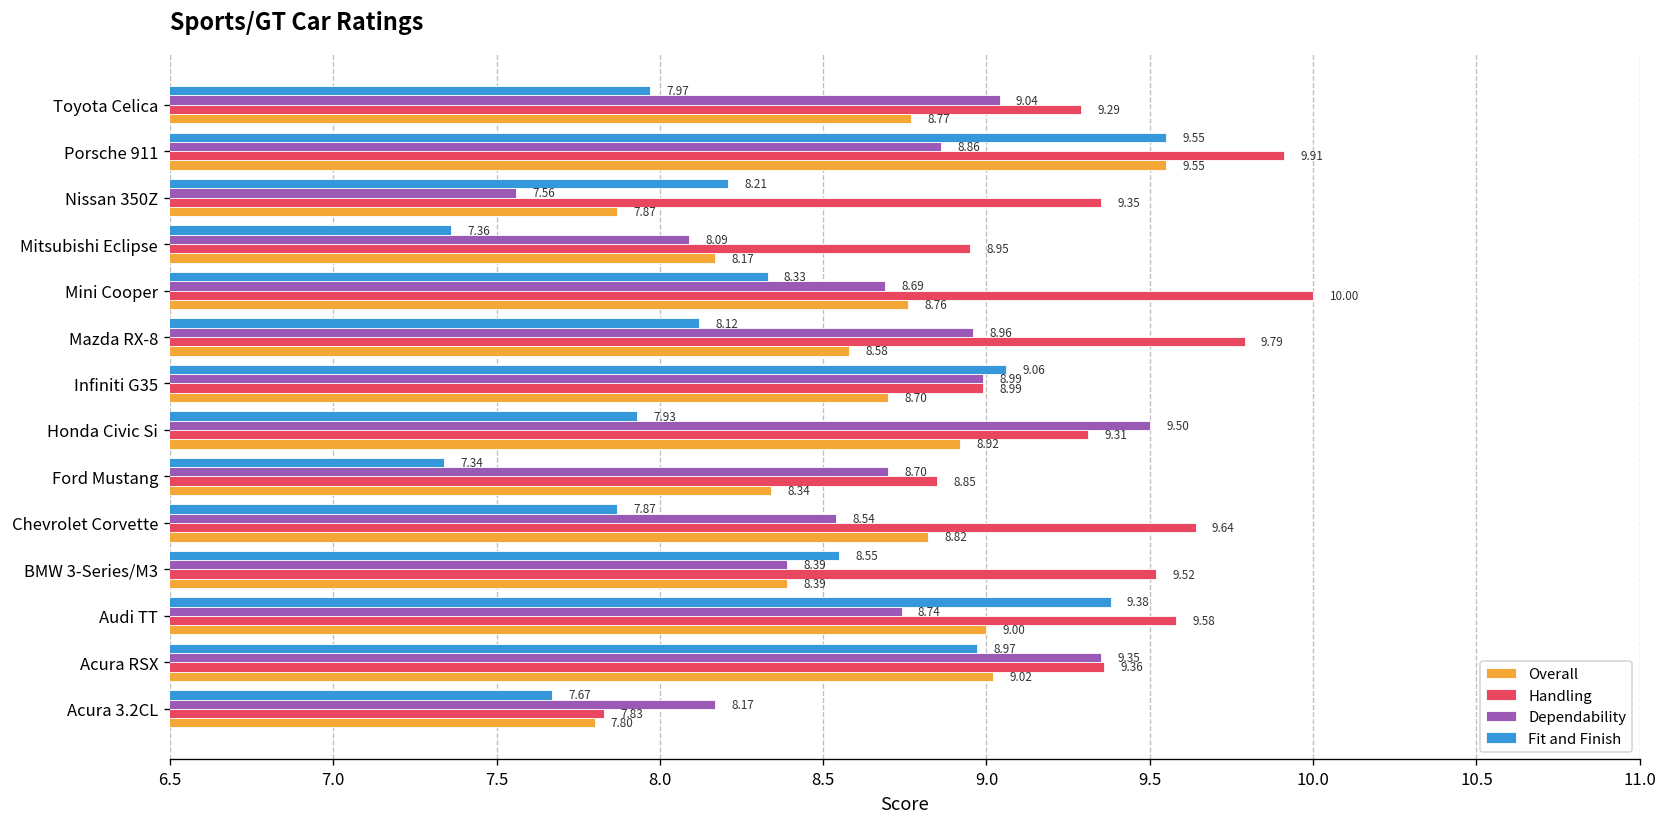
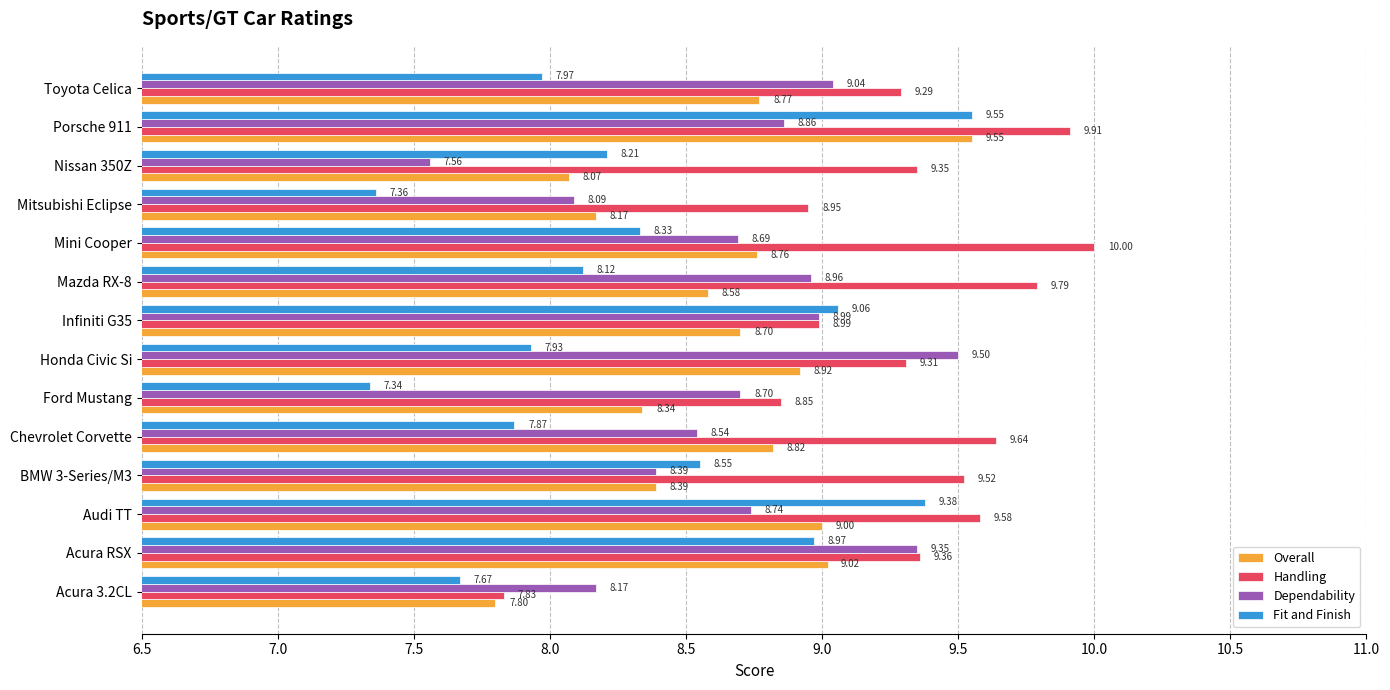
  {
    "Overall": {
      "Toyota Celica": 8.77,
      "Porsche 911": 9.55,
-     "Nissan 350Z": 7.87,
+     "Nissan 350Z": 8.07,
      "Mitsubishi Eclipse": 8.17,
      "Mini Cooper": 8.76,
      "Mazda RX-8": 8.58,
      "Infiniti G35": 8.70,
      "Honda Civic Si": 8.92,
      "Ford Mustang": 8.34,
      "Chevrolet Corvette": 8.82,
      "BMW 3-Series/M3": 8.39,
      "Audi TT": 9.00,
      "Acura RSX": 9.02,
      "Acura 3.2CL": 7.80
    },
    "Handling": {
      "Toyota Celica": 9.29,
      "Porsche 911": 9.91,
      "Nissan 350Z": 9.35,
      "Mitsubishi Eclipse": 8.95,
      "Mini Cooper": 10.00,
      "Mazda RX-8": 9.79,
      "Honda Civic Si": 9.31,
      "Ford Mustang": 8.85,
      "Chevrolet Corvette": 9.64,
      "BMW 3-Series/M3": 9.52,
      "Audi TT": 9.58,
      "Acura 3.2CL": 7.83
    },
    "Dependability": {
      "Toyota Celica": 9.04,
      "Porsche 911": 8.86,
      "Nissan 350Z": 7.56,
      "Mitsubishi Eclipse": 8.09,
      "Mini Cooper": 8.69,
      "Mazda RX-8": 8.96,
      "Honda Civic Si": 9.50,
      "Ford Mustang": 8.70,
      "Chevrolet Corvette": 8.54,
      "BMW 3-Series/M3": 8.39,
      "Audi TT": 8.74,
      "Acura 3.2CL": 8.17
    },
    "Fit and Finish": {
      "Toyota Celica": 7.97,
      "Porsche 911": 9.55,
      "Nissan 350Z": 8.21,
      "Mitsubishi Eclipse": 7.36,
      "Mini Cooper": 8.33,
      "Mazda RX-8": 8.12,
      "Infiniti G35": 9.06,
      "Honda Civic Si": 7.93,
      "Ford Mustang": 7.34,
      "Chevrolet Corvette": 7.87,
      "BMW 3-Series/M3": 8.55,
      "Audi TT": 9.38,
      "Acura RSX": 8.97,
      "Acura 3.2CL": 7.67
    }
  }
